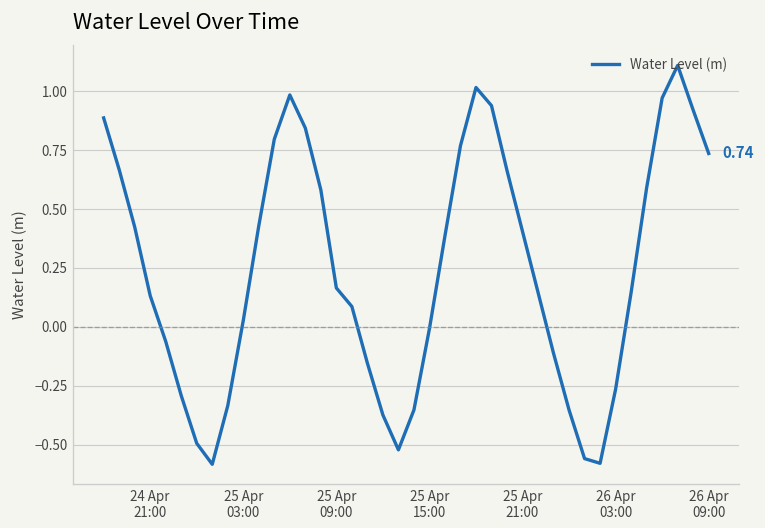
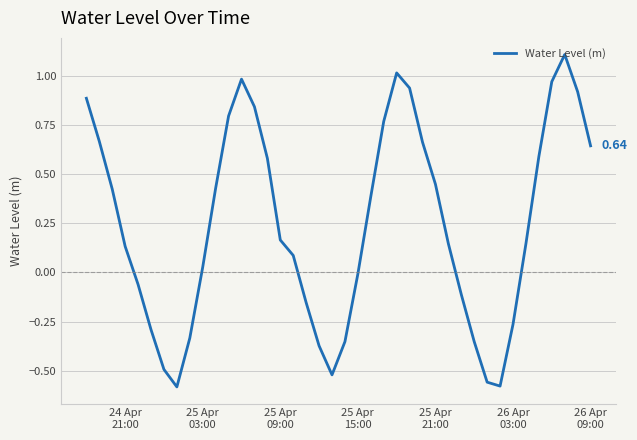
  {
-   "25 Apr 21:00": 0.40,
-   "26 Apr 09:00": 0.74
+   "25 Apr 21:00": 0.45,
+   "26 Apr 09:00": 0.64
  }
